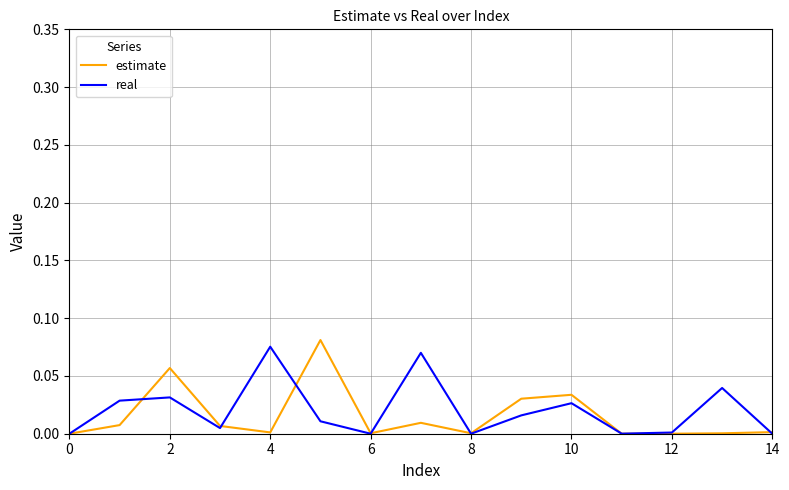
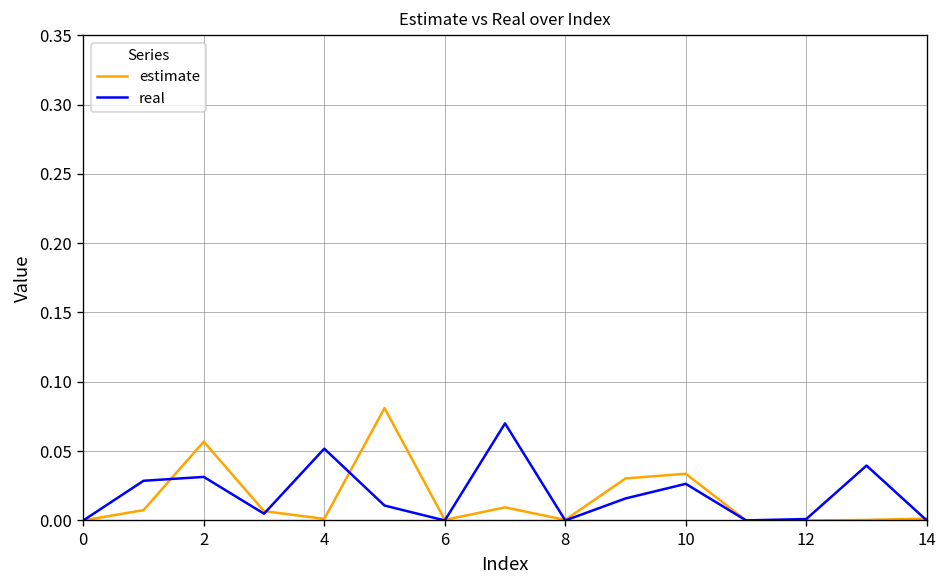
  {
    "estimate": {
      "2": 0.057,
      "4": 0.001,
      "10": 0.034
    },
    "real": {
      "2": 0.031,
-     "4": 0.075,
+     "4": 0.052,
      "10": 0.026
    }
  }
